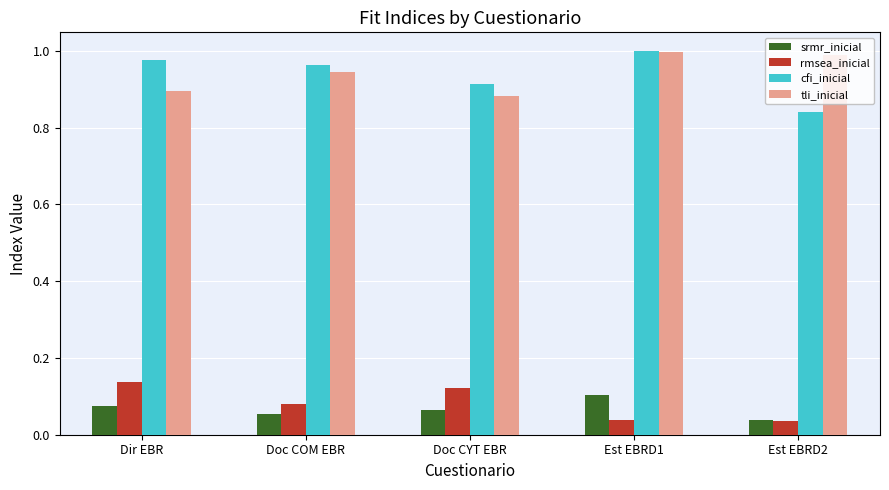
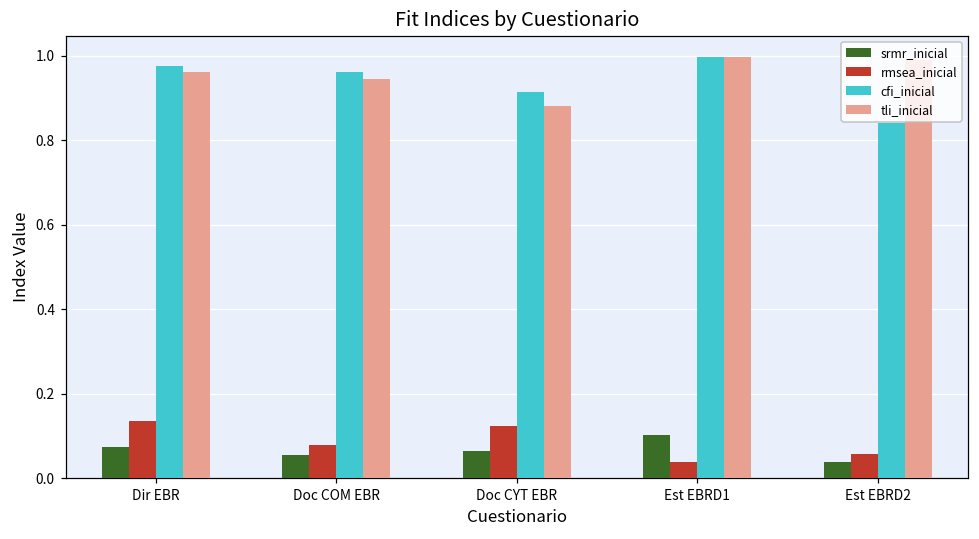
  {
    "srmr_inicial": {
      "Dir EBR": 0.08,
      "Doc COM EBR": 0.05,
      "Doc CYT EBR": 0.06,
      "Est EBRD1": 0.10,
      "Est EBRD2": 0.04
    },
    "rmsea_inicial": {
      "Dir EBR": 0.14,
      "Doc COM EBR": 0.08,
      "Doc CYT EBR": 0.12,
      "Est EBRD1": 0.04,
-     "Est EBRD2": 0.04
+     "Est EBRD2": 0.06
    },
    "cfi_inicial": {
      "Dir EBR": 0.98,
      "Doc COM EBR": 0.96,
      "Doc CYT EBR": 0.91,
      "Est EBRD1": 1.00,
      "Est EBRD2": 0.84
    },
    "tli_inicial": {
-     "Dir EBR": 0.89,
+     "Dir EBR": 0.96,
      "Doc COM EBR": 0.95,
      "Doc CYT EBR": 0.88,
      "Est EBRD1": 1.00
    }
  }
